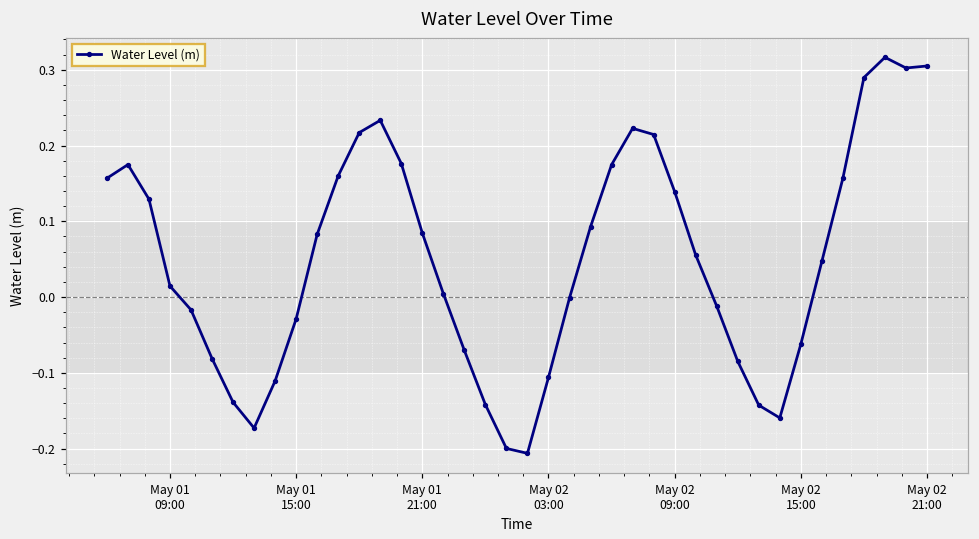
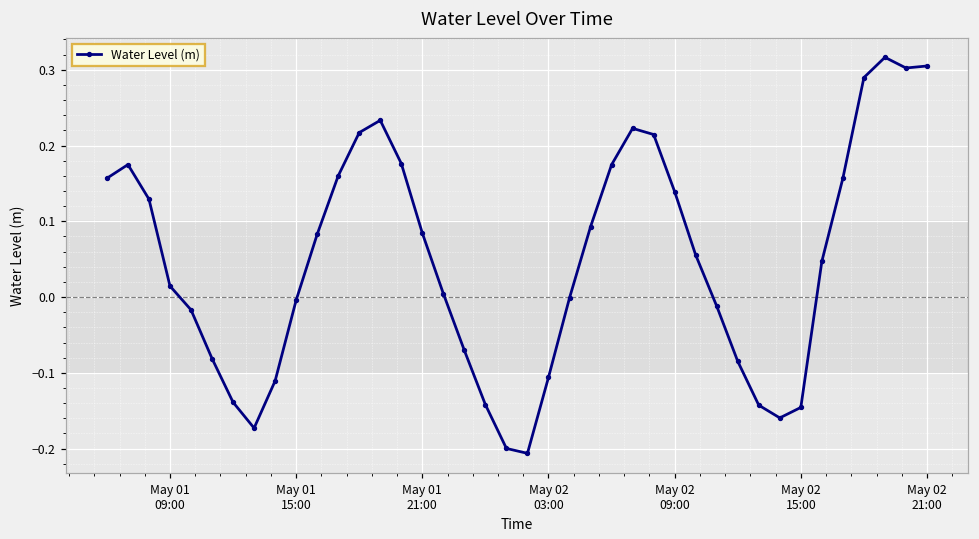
  {
    "May 01 09:00": 0.01,
-   "May 01 15:00": -0.03,
+   "May 01 15:00": 0.00,
    "May 01 21:00": 0.08,
    "May 02 03:00": -0.11,
    "May 02 09:00": 0.14,
-   "May 02 15:00": -0.06,
+   "May 02 15:00": -0.15,
    "May 02 21:00": 0.31
  }
